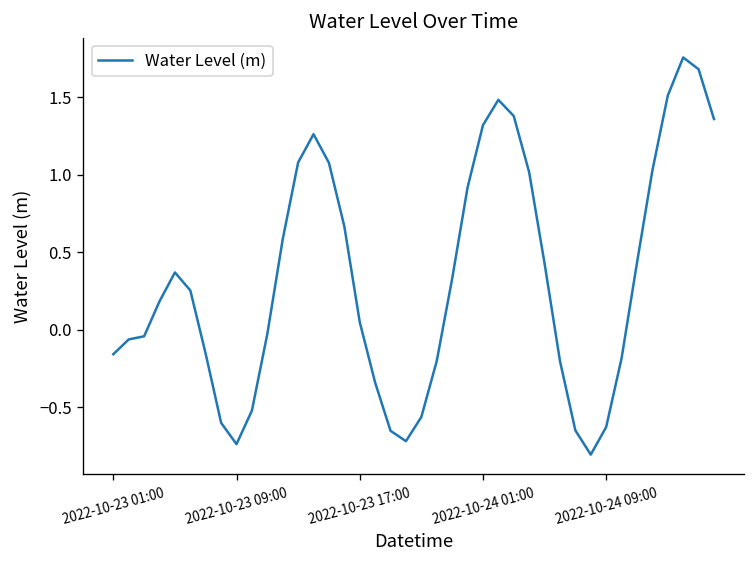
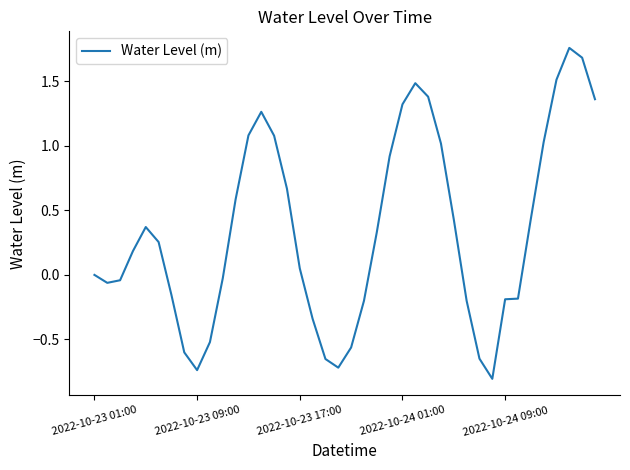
  {
-   "2022-10-23 01:00": -0.16,
+   "2022-10-23 01:00": 0.00,
    "2022-10-23 09:00": -0.74,
    "2022-10-23 17:00": 0.05,
    "2022-10-24 01:00": 1.32,
-   "2022-10-24 09:00": -0.63
+   "2022-10-24 09:00": -0.19
  }
